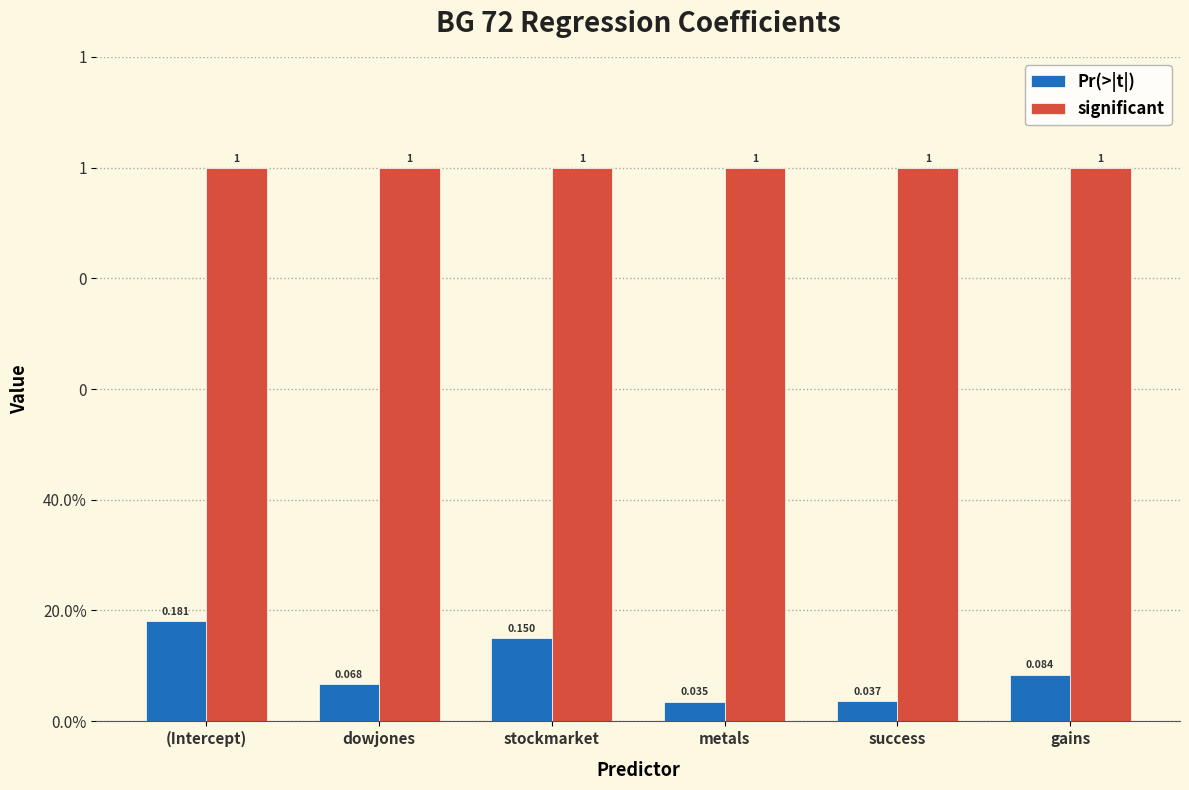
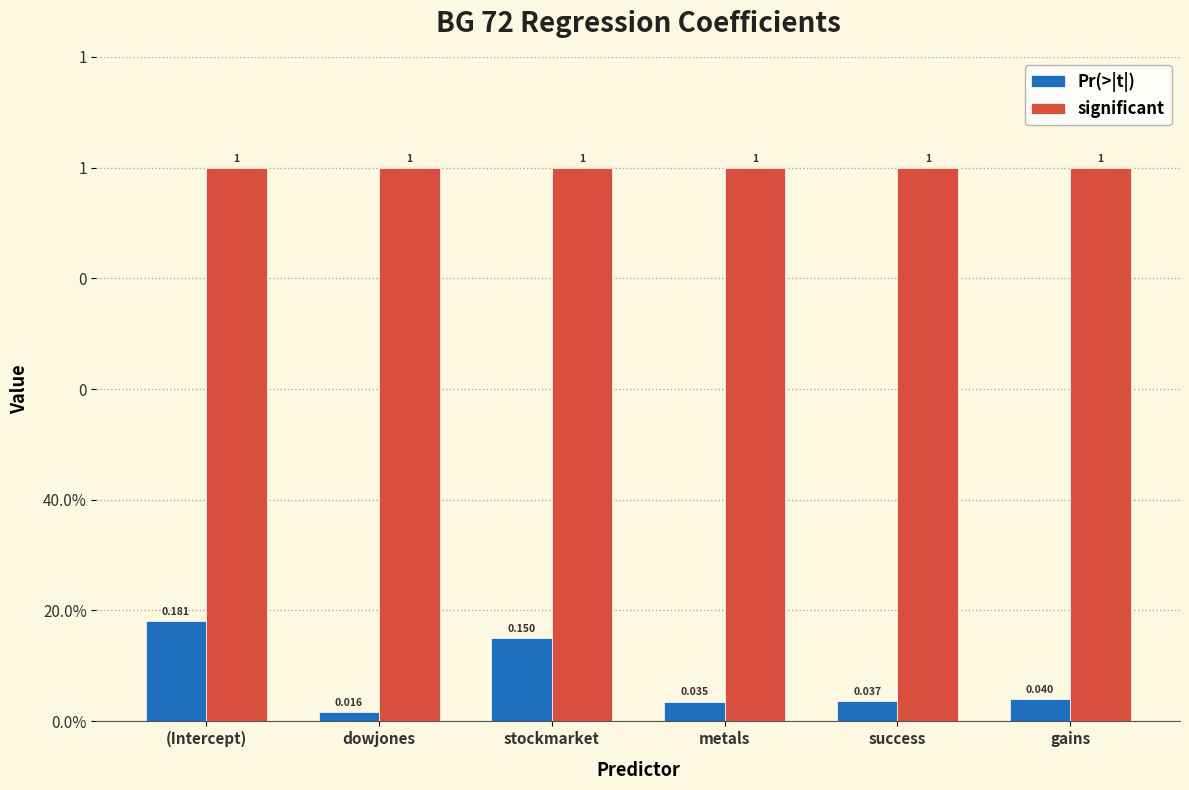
  {
    "Pr(>|t|)": {
      "(Intercept)": 0.181,
-     "dowjones": 0.068,
+     "dowjones": 0.016,
      "stockmarket": 0.150,
      "metals": 0.035,
      "success": 0.037,
-     "gains": 0.084
+     "gains": 0.040
    },
    "significant": {
      "(Intercept)": 1,
      "dowjones": 1,
      "stockmarket": 1,
      "metals": 1,
      "success": 1,
      "gains": 1
    }
  }
